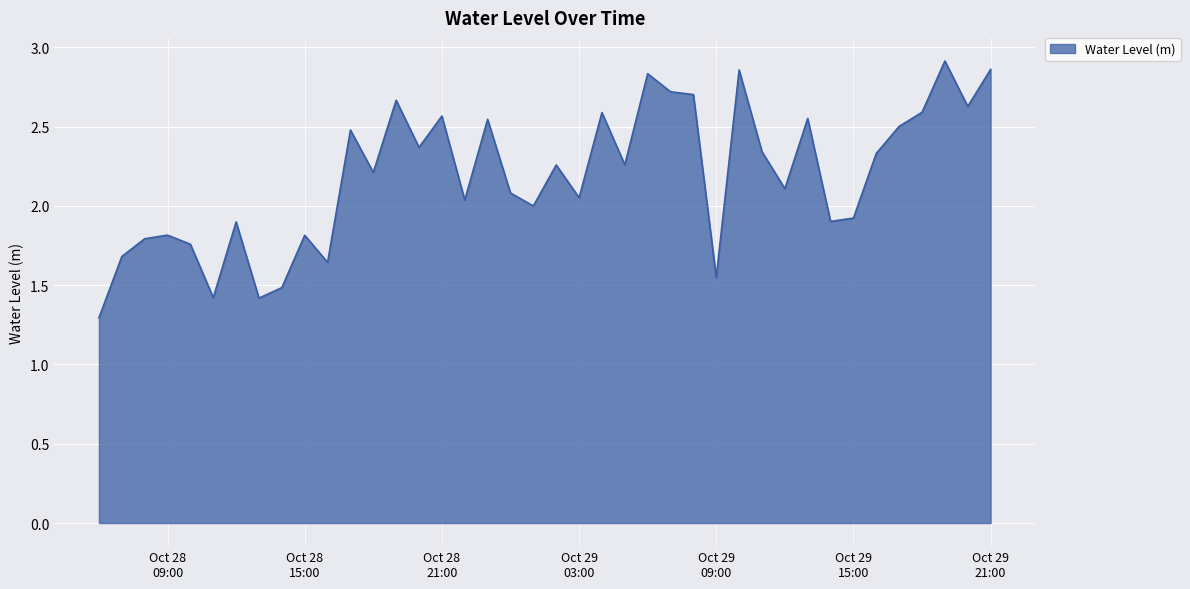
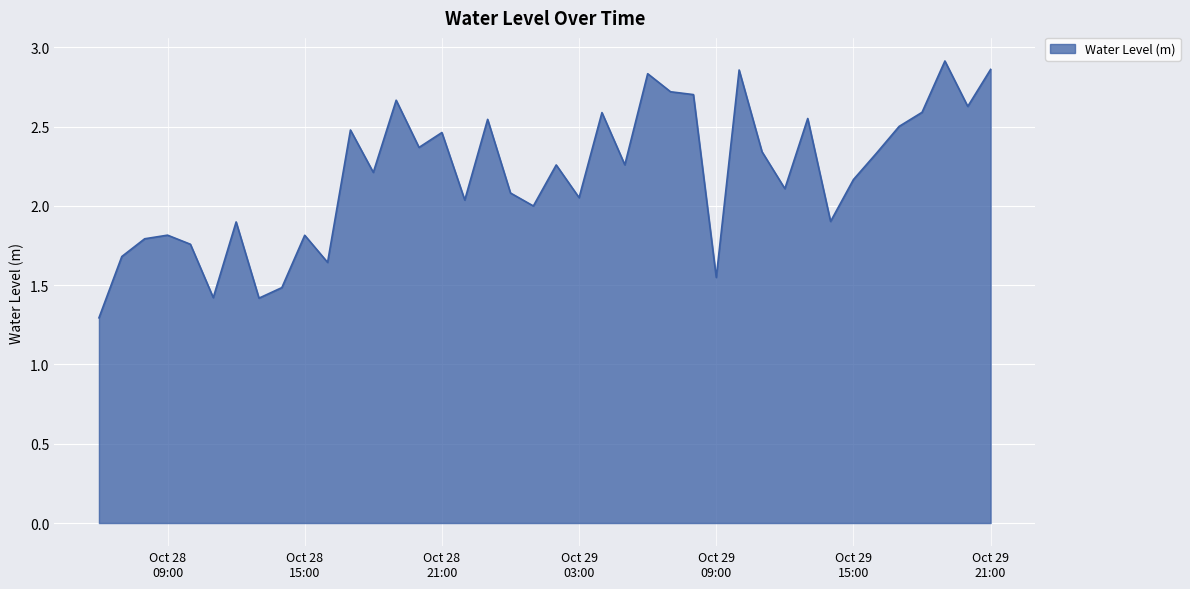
  {
    "Oct 28 09:00": 1.82,
    "Oct 28 15:00": 1.82,
-   "Oct 28 21:00": 2.57,
+   "Oct 28 21:00": 2.46,
    "Oct 29 03:00": 2.05,
    "Oct 29 09:00": 1.55,
-   "Oct 29 15:00": 1.92,
+   "Oct 29 15:00": 2.17,
    "Oct 29 21:00": 2.86
  }
